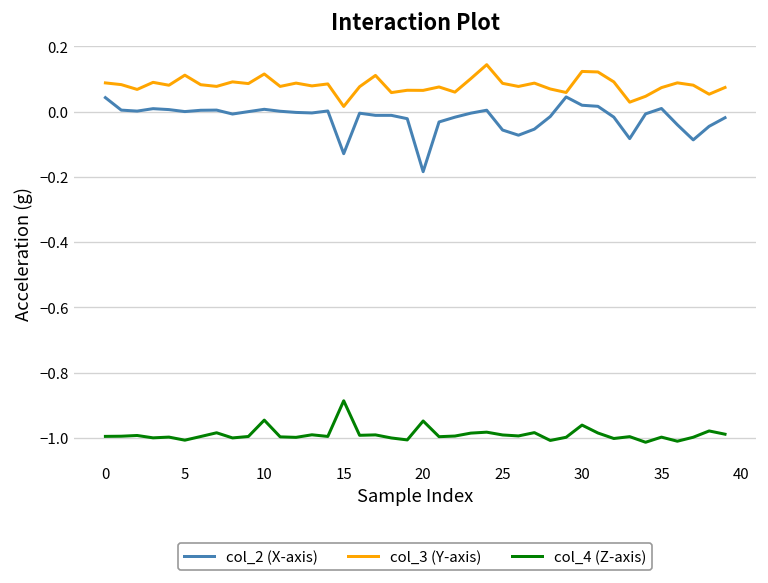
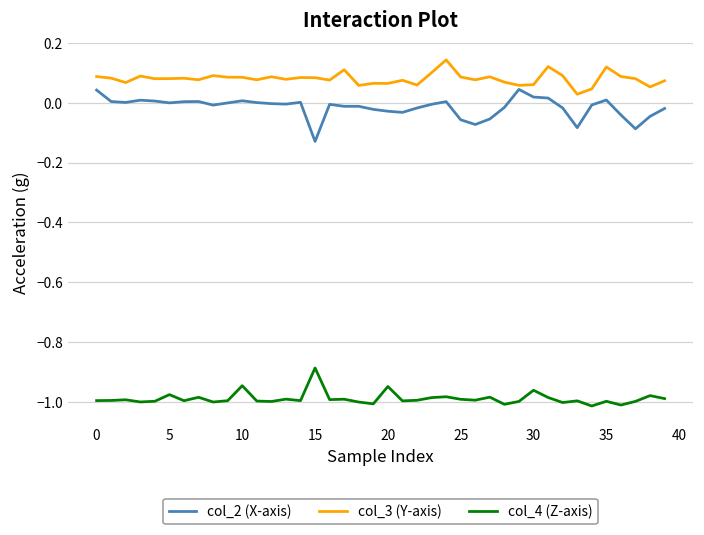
  {
    "col_2 (X-axis)": {
      "0": 0.04,
      "5": 0.00,
      "10": 0.01,
      "15": -0.13,
-     "20": -0.18,
+     "20": -0.03,
      "25": -0.06,
      "30": 0.02,
      "35": 0.01
    },
    "col_3 (Y-axis)": {
      "0": 0.09,
-     "5": 0.11,
-     "10": 0.12,
-     "15": 0.02,
+     "5": 0.08,
+     "10": 0.09,
+     "15": 0.08,
      "20": 0.07,
      "25": 0.09,
-     "30": 0.12,
-     "35": 0.07
+     "30": 0.06,
+     "35": 0.12
    },
    "col_4 (Z-axis)": {
      "0": -1.00,
-     "5": -1.01,
+     "5": -0.98,
      "10": -0.95,
      "15": -0.89,
      "20": -0.95,
      "25": -0.99,
      "30": -0.96,
      "35": -1.00
    }
  }
